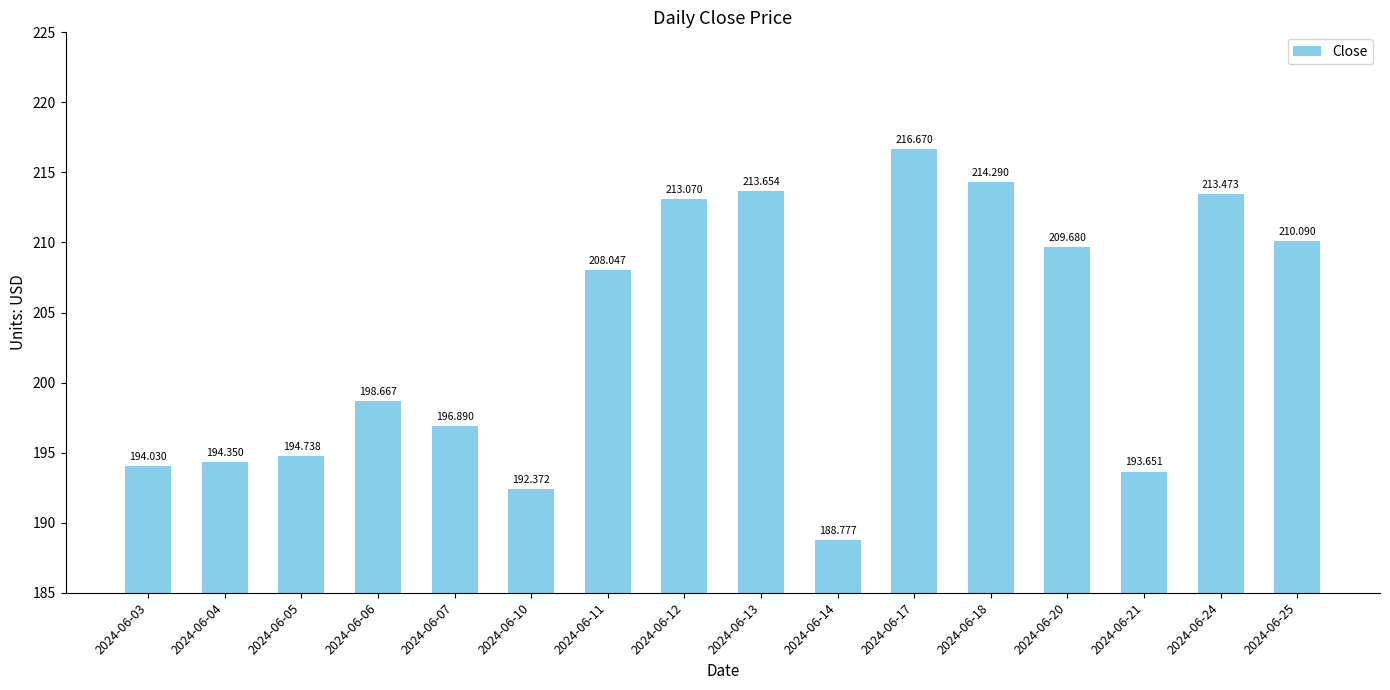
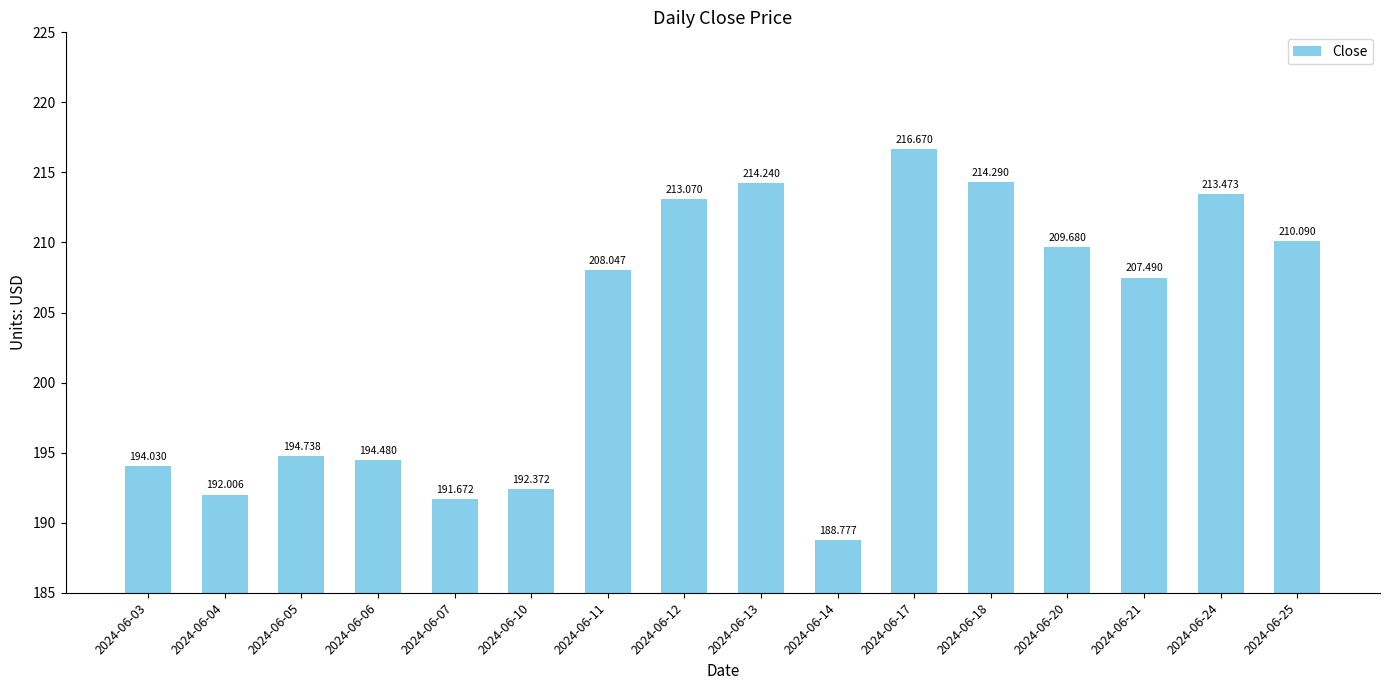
  {
    "2024-06-03": 194.030,
-   "2024-06-04": 194.350,
+   "2024-06-04": 192.006,
    "2024-06-05": 194.738,
-   "2024-06-06": 198.667,
-   "2024-06-07": 196.890,
+   "2024-06-06": 194.480,
+   "2024-06-07": 191.672,
    "2024-06-10": 192.372,
    "2024-06-11": 208.047,
    "2024-06-12": 213.070,
-   "2024-06-13": 213.654,
+   "2024-06-13": 214.240,
    "2024-06-14": 188.777,
    "2024-06-17": 216.670,
    "2024-06-18": 214.290,
    "2024-06-20": 209.680,
-   "2024-06-21": 193.651,
+   "2024-06-21": 207.490,
    "2024-06-24": 213.473,
    "2024-06-25": 210.090
  }
